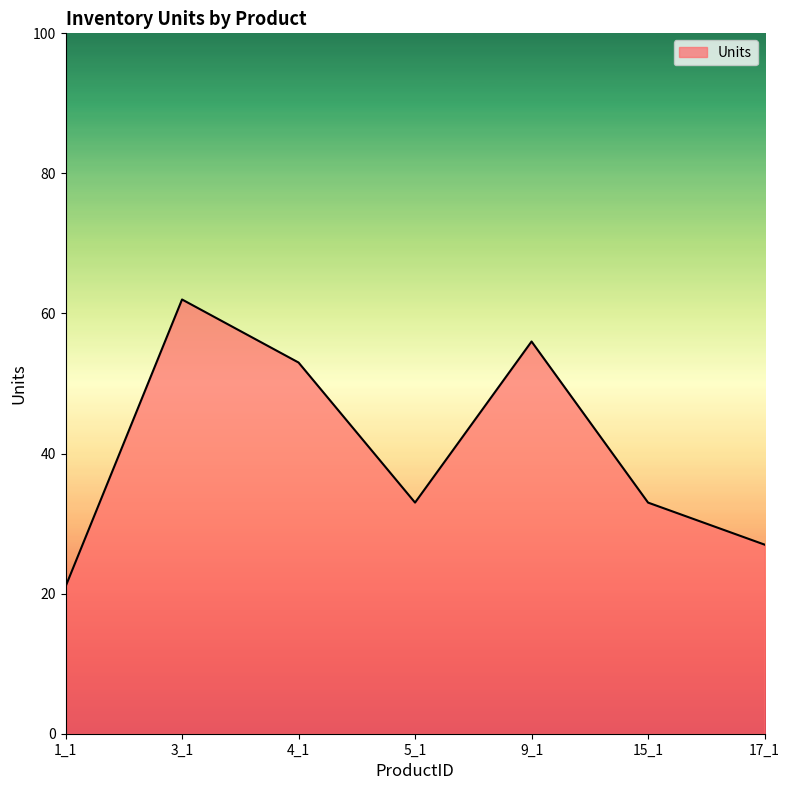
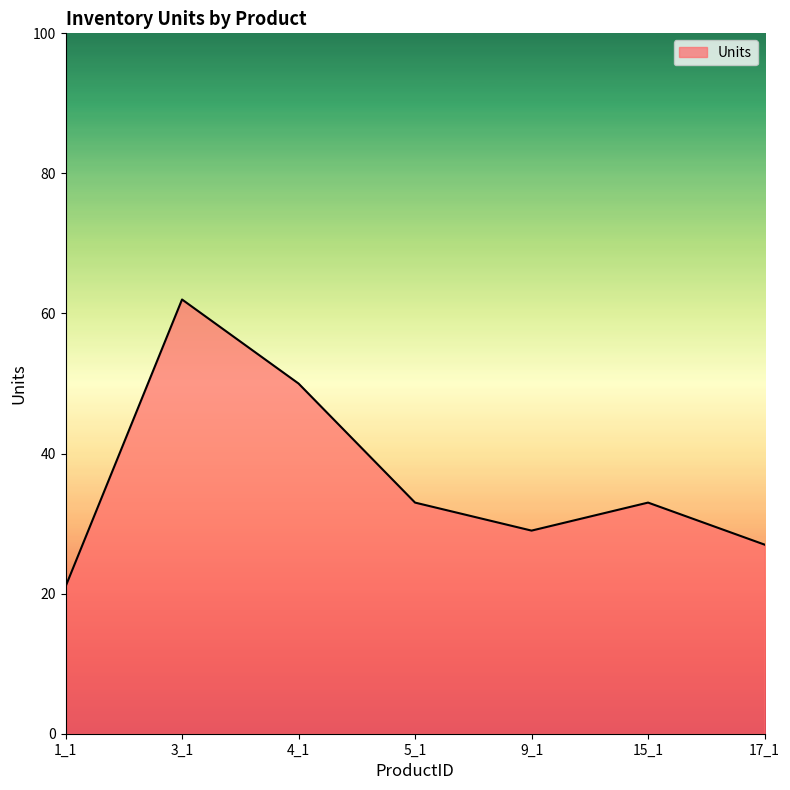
  {
    "1_1": 21,
    "3_1": 62,
-   "4_1": 53,
+   "4_1": 50,
    "5_1": 33,
-   "9_1": 56,
+   "9_1": 29,
    "15_1": 33,
    "17_1": 27
  }
